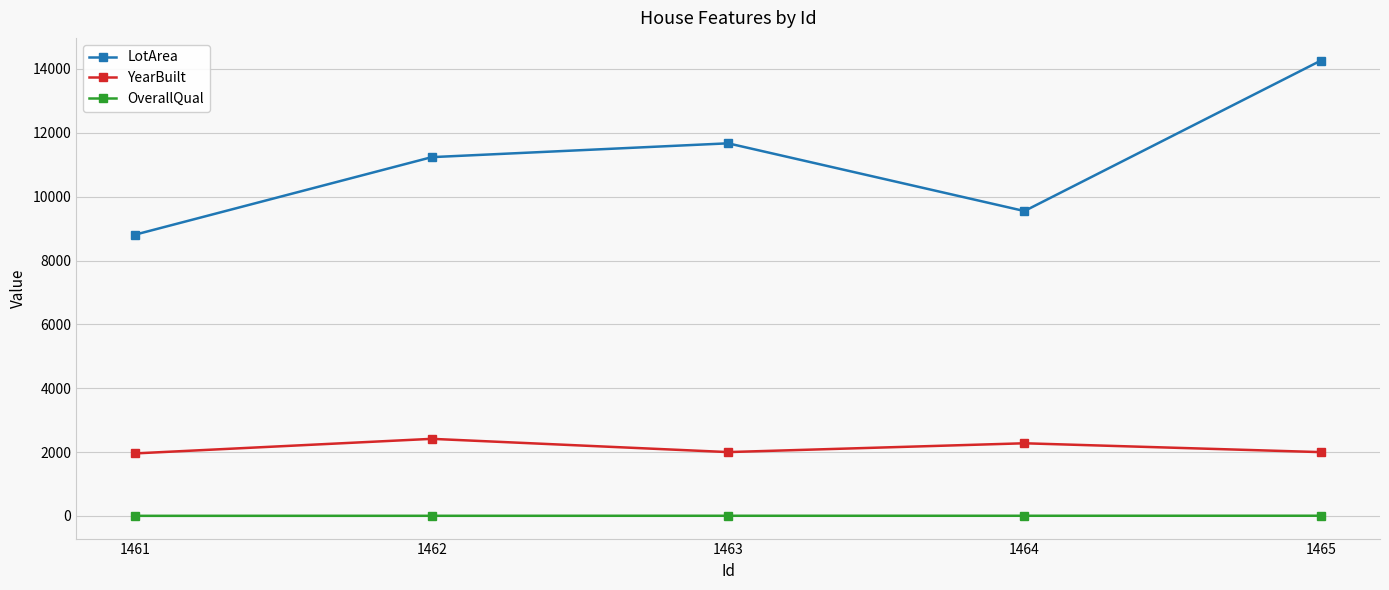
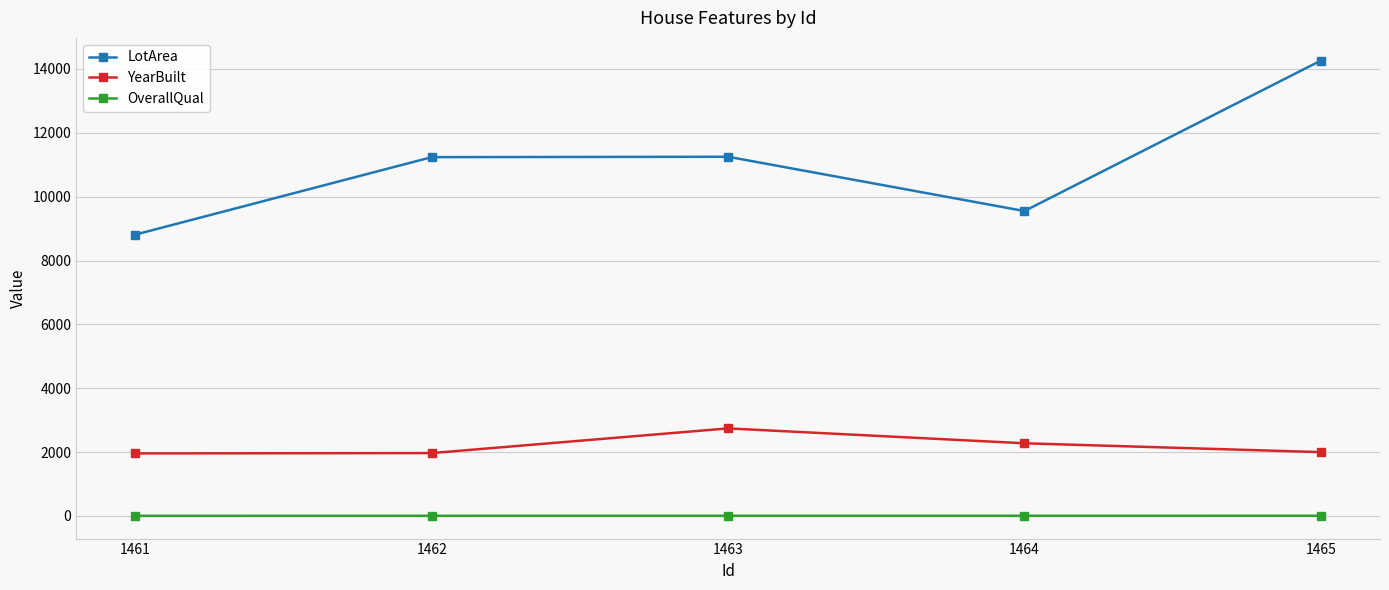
  {
    "LotArea": {
      "1461": 8800,
      "1462": 11200,
-     "1463": 11700,
+     "1463": 11300,
      "1464": 9600,
      "1465": 14300
    },
    "YearBuilt": {
      "1461": 2000,
-     "1462": 2400,
-     "1463": 2000,
+     "1462": 2000,
+     "1463": 2700,
      "1464": 2300,
      "1465": 2000
    },
    "OverallQual": {
      "1461": 0,
      "1462": 0,
      "1463": 0,
      "1464": 0,
      "1465": 0
    }
  }
